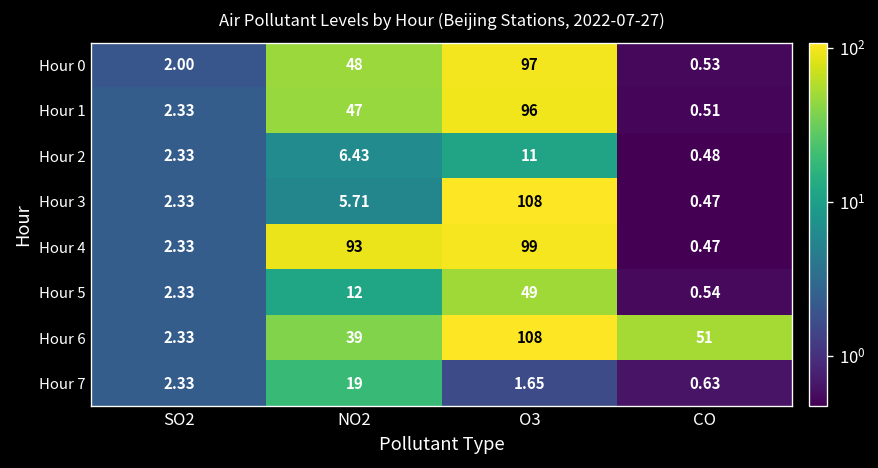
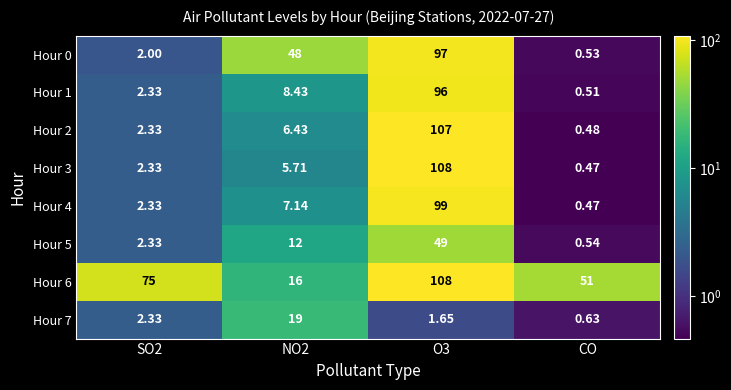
  {
    "Hour 0": {
      "SO2": 2.00,
      "NO2": 48,
      "O3": 97,
      "CO": 0.53
    },
    "Hour 1": {
      "SO2": 2.33,
-     "NO2": 47,
+     "NO2": 8.43,
      "O3": 96,
      "CO": 0.51
    },
    "Hour 2": {
      "SO2": 2.33,
      "NO2": 6.43,
-     "O3": 11,
+     "O3": 107,
      "CO": 0.48
    },
    "Hour 3": {
      "SO2": 2.33,
      "NO2": 5.71,
      "O3": 108,
      "CO": 0.47
    },
    "Hour 4": {
      "SO2": 2.33,
-     "NO2": 93,
+     "NO2": 7.14,
      "O3": 99,
      "CO": 0.47
    },
    "Hour 5": {
      "SO2": 2.33,
      "NO2": 12,
      "O3": 49,
      "CO": 0.54
    },
    "Hour 6": {
-     "SO2": 2.33,
-     "NO2": 39,
+     "SO2": 75,
+     "NO2": 16,
      "O3": 108,
      "CO": 51
    },
    "Hour 7": {
      "SO2": 2.33,
      "NO2": 19,
      "O3": 1.65,
      "CO": 0.63
    }
  }
